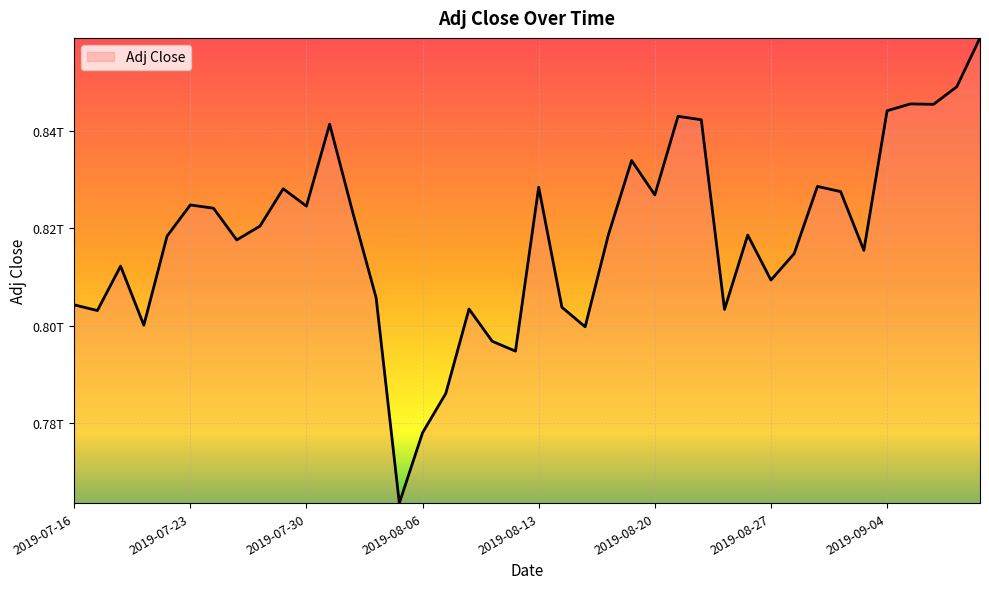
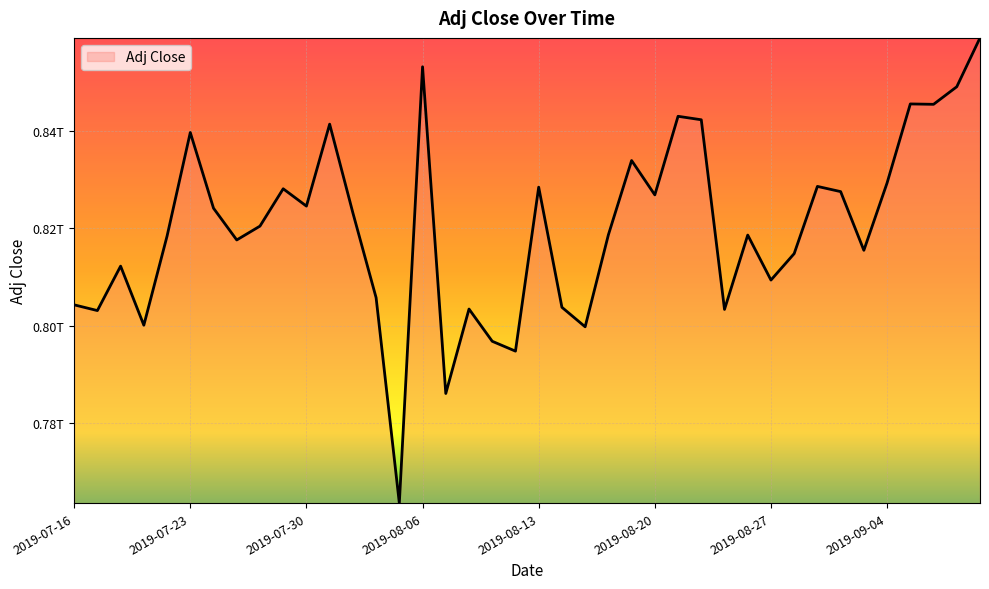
  {
    "2019-07-16": "0.804T",
-   "2019-07-23": "0.825T",
+   "2019-07-23": "0.840T",
    "2019-07-30": "0.825T",
-   "2019-08-06": "0.778T",
+   "2019-08-06": "0.853T",
    "2019-08-13": "0.828T",
    "2019-08-20": "0.827T",
    "2019-08-27": "0.809T",
-   "2019-09-04": "0.844T"
+   "2019-09-04": "0.829T"
  }
